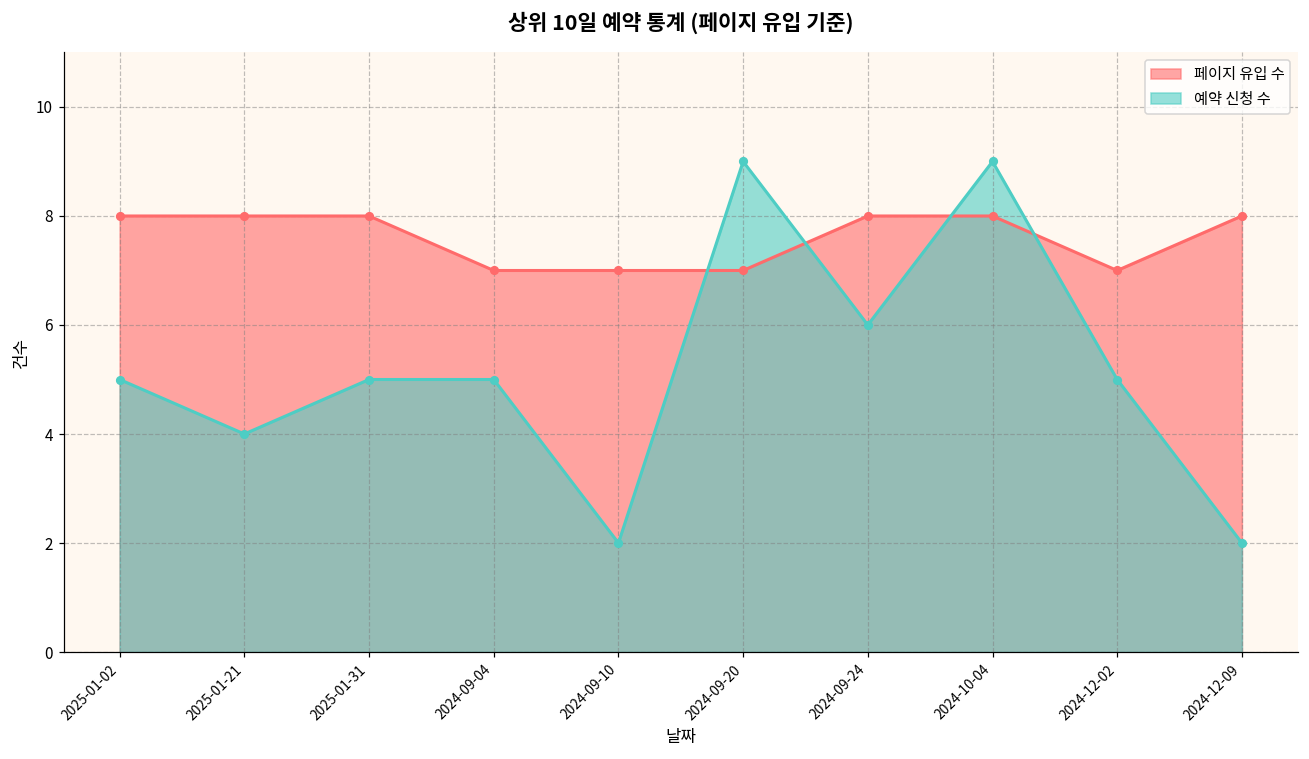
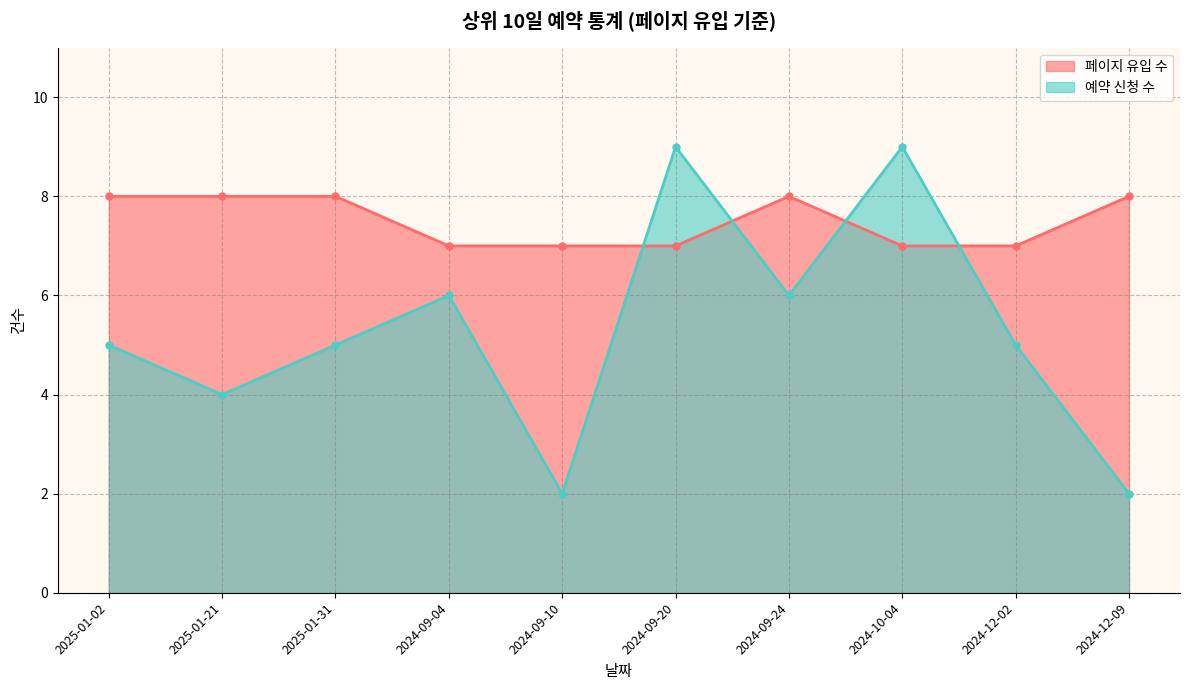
  {
    "페이지 유입 수": {
      "2025-01-02": 8,
      "2025-01-21": 8,
      "2025-01-31": 8,
      "2024-09-04": 7,
      "2024-09-10": 7,
      "2024-09-20": 7,
      "2024-09-24": 8,
-     "2024-10-04": 8,
+     "2024-10-04": 7,
      "2024-12-02": 7,
      "2024-12-09": 8
    },
    "예약 신청 수": {
      "2025-01-02": 5,
      "2025-01-21": 4,
      "2025-01-31": 5,
-     "2024-09-04": 5,
+     "2024-09-04": 6,
      "2024-09-10": 2,
      "2024-09-20": 9,
      "2024-09-24": 6,
      "2024-10-04": 9,
      "2024-12-02": 5,
      "2024-12-09": 2
    }
  }
